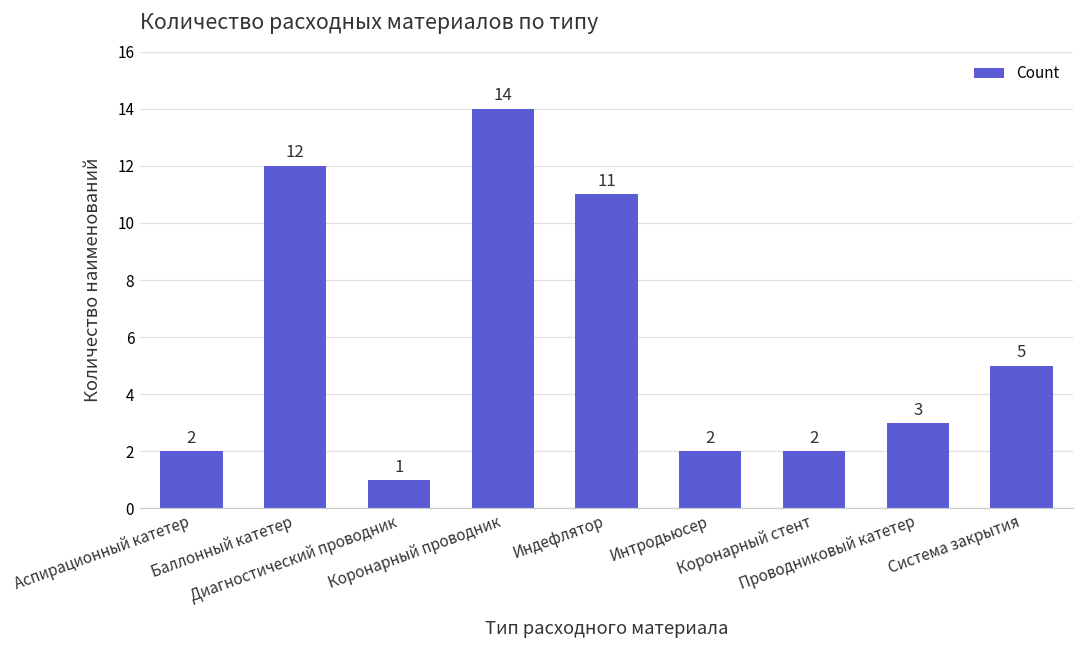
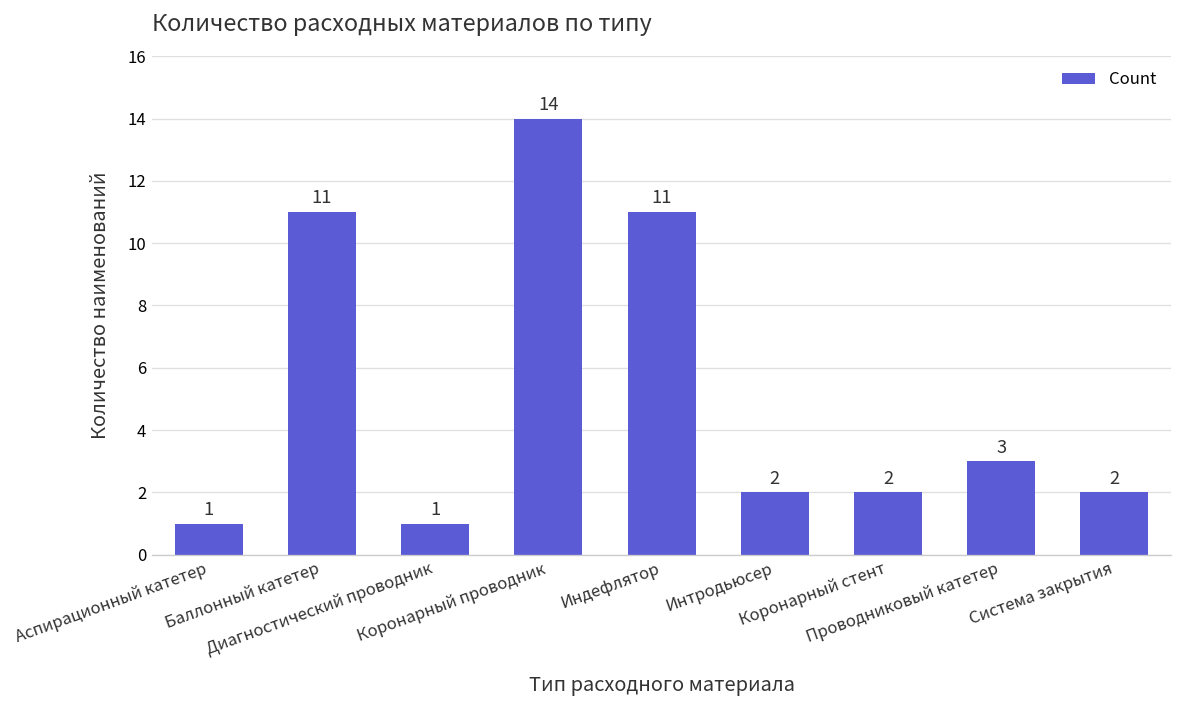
  {
-   "Аспирационный катетер": 2,
-   "Баллонный катетер": 12,
+   "Аспирационный катетер": 1,
+   "Баллонный катетер": 11,
    "Диагностический проводник": 1,
    "Коронарный проводник": 14,
    "Индефлятор": 11,
    "Интродьюсер": 2,
    "Коронарный стент": 2,
    "Проводниковый катетер": 3,
-   "Система закрытия": 5
+   "Система закрытия": 2
  }
